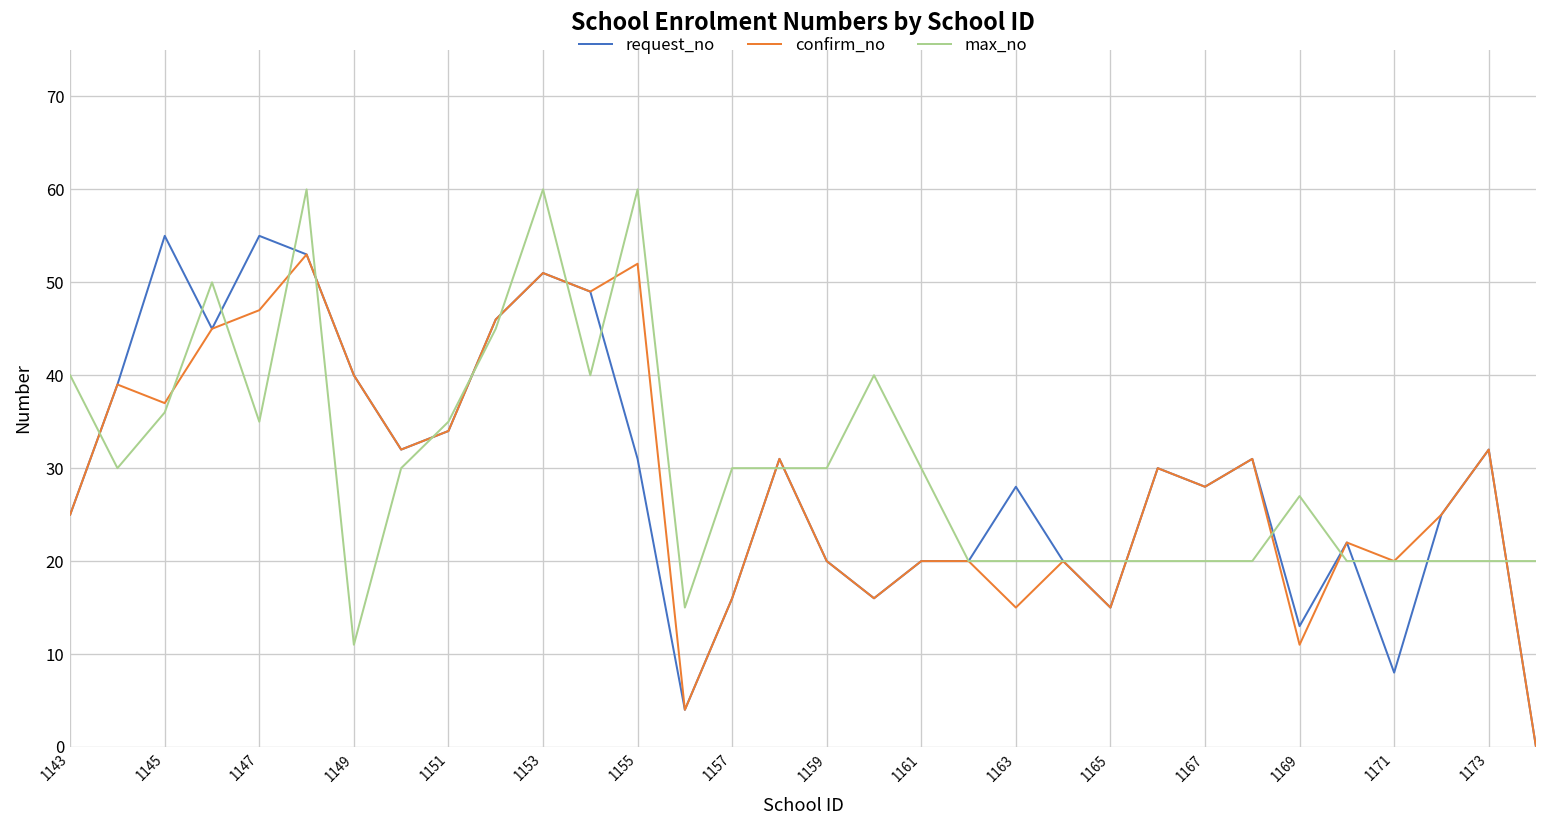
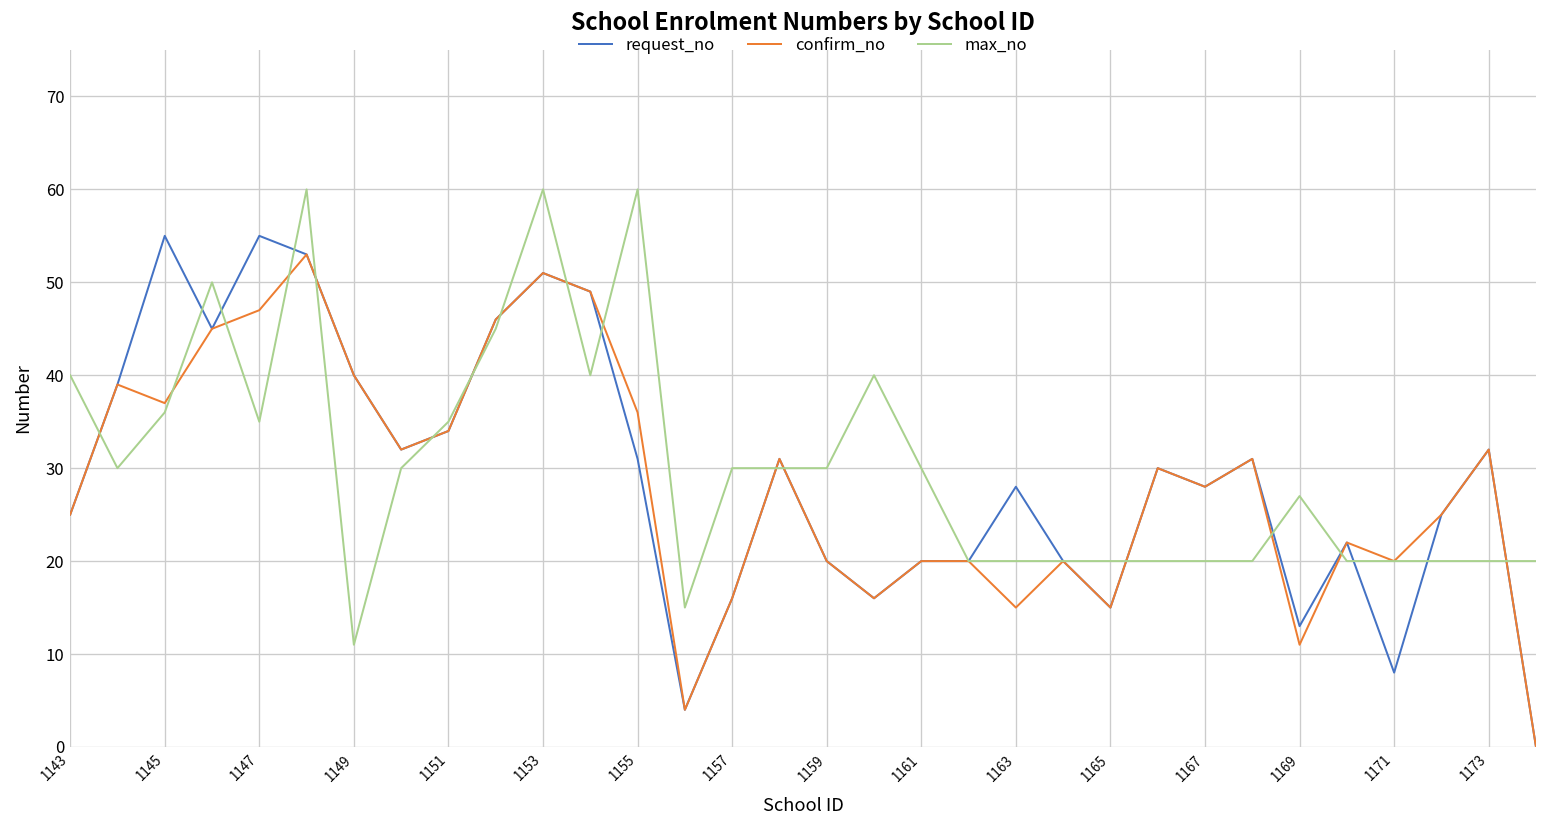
  {
    "request_no": {
      "1145": 55,
      "1147": 55,
      "1155": 31,
      "1163": 28,
      "1169": 13,
      "1171": 8
    },
    "confirm_no": {
      "1145": 37,
      "1147": 47,
-     "1155": 52,
+     "1155": 36,
      "1163": 15,
      "1169": 11
    },
    "max_no": {
      "1143": 40,
      "1145": 36,
      "1147": 35,
      "1149": 11,
      "1151": 35,
      "1153": 60,
      "1155": 60,
      "1157": 30,
      "1159": 30,
      "1161": 30,
      "1163": 20,
      "1165": 20,
      "1167": 20,
      "1169": 27,
      "1173": 20
    }
  }
